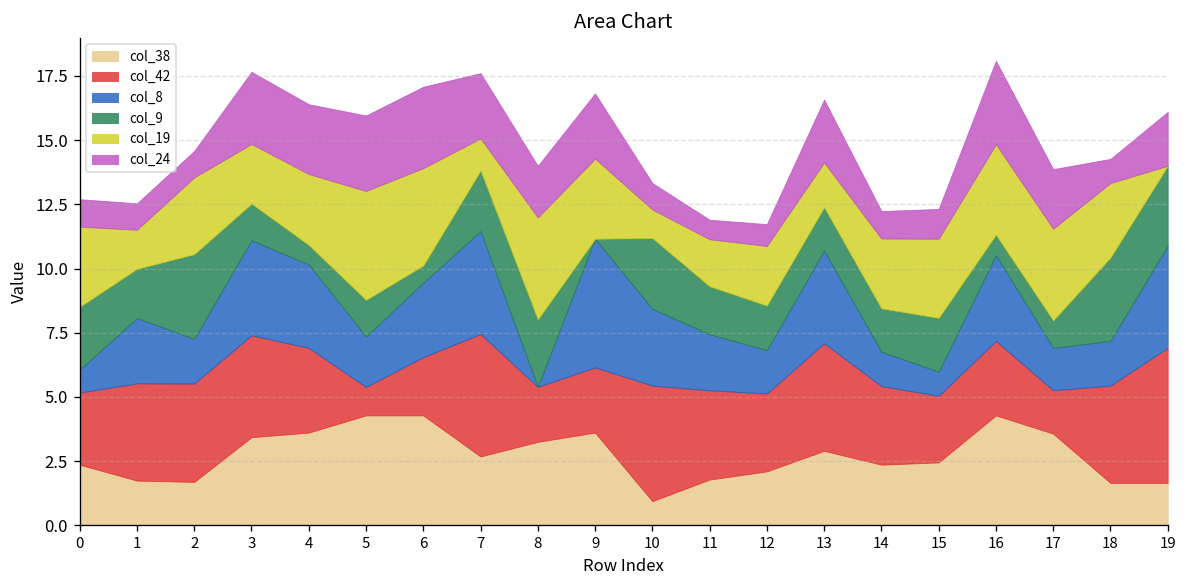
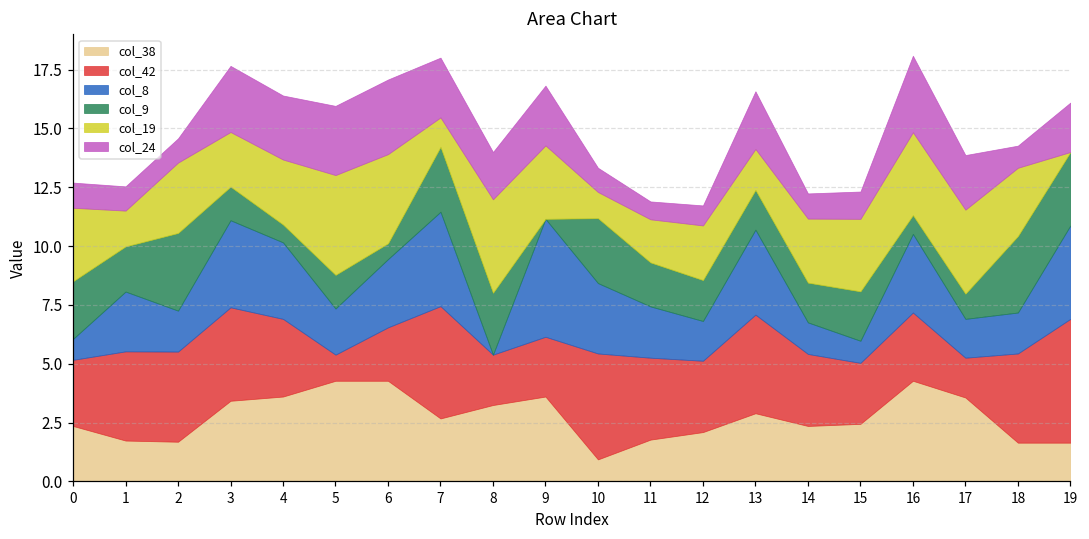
  {
    "col_38": {
      "0": 2.4,
      "1": 1.7,
      "2": 1.7,
      "3": 3.4,
      "4": 3.6,
      "5": 4.3,
      "6": 4.3,
      "7": 2.7,
      "8": 3.3,
      "9": 3.6,
      "10": 0.9,
      "11": 1.8,
      "12": 2.1,
      "13": 2.9,
      "14": 2.4,
      "15": 2.5,
      "16": 4.3,
      "17": 3.6,
      "18": 1.7,
      "19": 1.7
    },
    "col_42": {
      "0": 2.8,
      "1": 3.8,
      "2": 3.8,
      "3": 4.0,
      "4": 3.3,
      "5": 1.1,
      "6": 2.3,
      "7": 4.8,
      "9": 2.5,
      "10": 4.5,
      "11": 3.5,
      "12": 3.0,
      "13": 4.2,
      "14": 3.1,
      "15": 2.6,
      "16": 2.9,
      "17": 1.7,
      "18": 3.8,
      "19": 5.3
    },
    "col_8": {
      "0": 0.9,
      "1": 2.5,
      "2": 1.7,
      "3": 3.7,
      "4": 3.3,
      "5": 2.0,
      "6": 2.9,
      "7": 4.0,
      "10": 3.0,
      "11": 2.2,
      "12": 1.7,
      "13": 3.6,
      "14": 1.3,
      "15": 0.9,
      "16": 3.3,
      "17": 1.7,
      "18": 1.7,
      "19": 4.0
    },
    "col_9": {
      "0": 2.5,
      "1": 1.9,
      "2": 3.3,
      "3": 1.4,
      "4": 0.8,
      "5": 1.4,
      "6": 0.7,
-     "7": 2.4,
+     "7": 2.8,
      "8": 2.6,
      "10": 2.8,
      "11": 1.9,
      "12": 1.7,
      "13": 1.7,
      "14": 1.7,
      "15": 2.1,
      "16": 0.8,
      "17": 1.1,
      "18": 3.3
    },
    "col_19": {
      "0": 3.1,
      "1": 1.5,
      "2": 3.0,
      "3": 2.3,
      "4": 2.8,
      "5": 4.2,
      "6": 3.8,
      "7": 1.3,
      "8": 4.0,
      "9": 3.1,
      "10": 1.1,
      "11": 1.8,
      "12": 2.3,
      "13": 1.7,
      "14": 2.7,
      "15": 3.1,
      "16": 3.5,
      "17": 3.6,
      "18": 2.9
    },
    "col_24": {
      "0": 1.1,
      "1": 1.0,
      "2": 1.0,
      "3": 2.8,
      "4": 2.7,
      "5": 2.9,
      "6": 3.2,
      "7": 2.5,
      "8": 2.0,
      "9": 2.5,
      "10": 1.0,
      "11": 0.8,
      "12": 0.8,
      "13": 2.4,
      "14": 1.1,
      "15": 1.2,
      "16": 3.3,
      "17": 2.3,
      "18": 0.9,
      "19": 2.1
    }
  }
